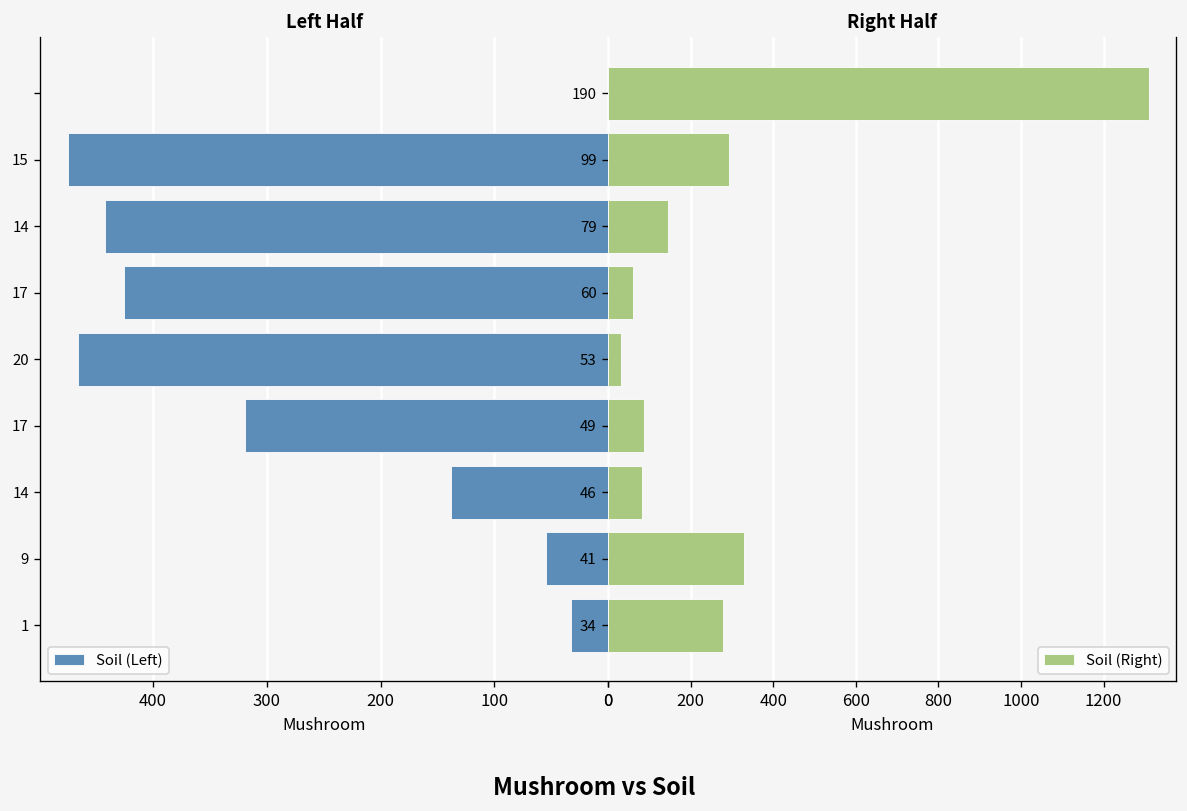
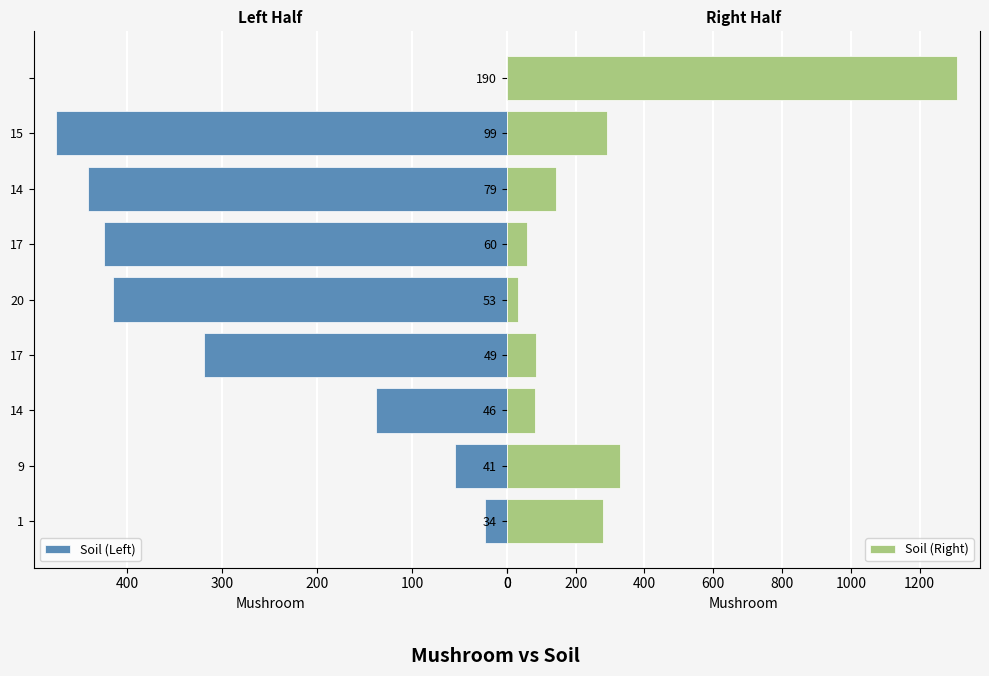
  {
    "Left Half": {
      "15": 480,
-     "20": 470,
+     "20": 420,
      "9": 60,
-     "1": 30
+     "1": 20
    }
  }
